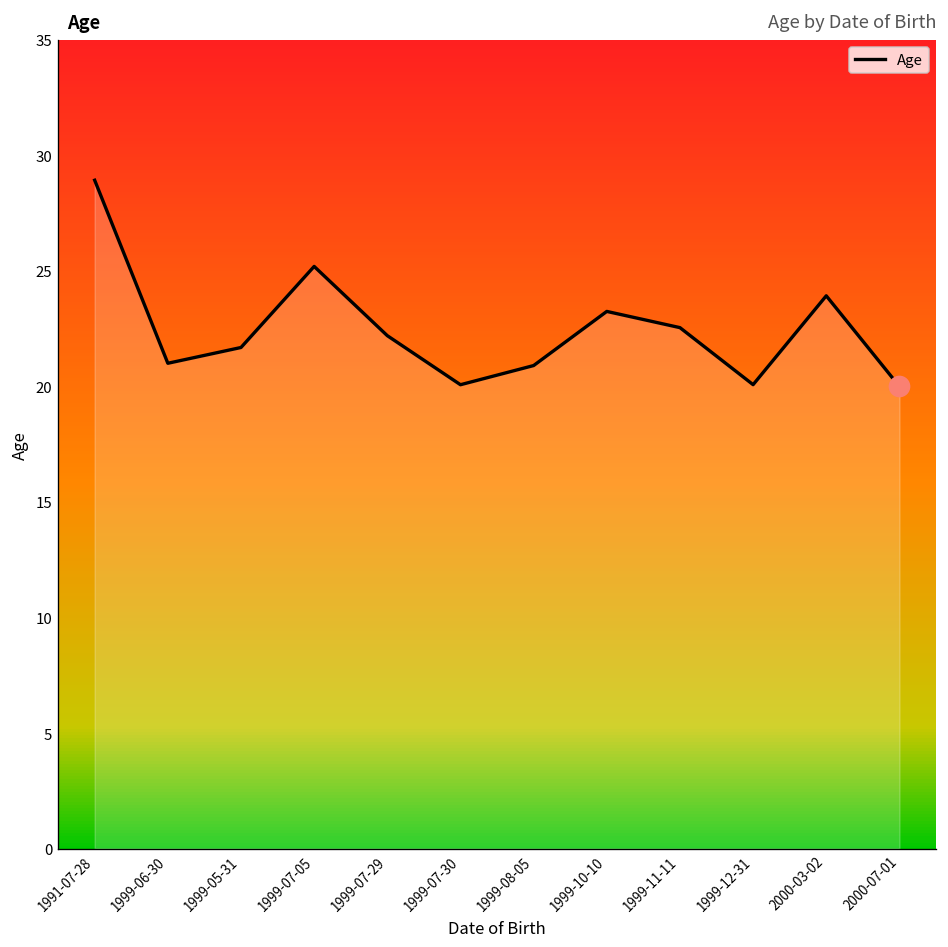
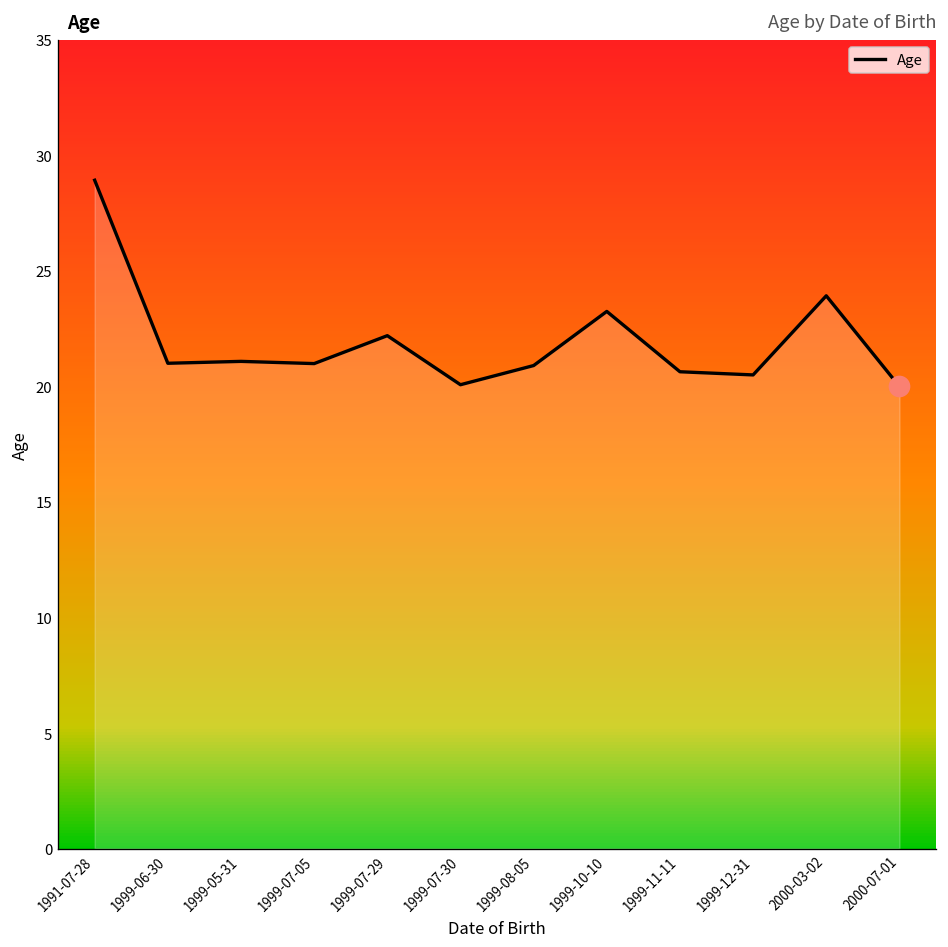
  {
    "Age": {
      "1991-07-28": 28.9,
      "1999-06-30": 21.0,
-     "1999-05-31": 21.7,
-     "1999-07-05": 25.2,
+     "1999-05-31": 21.1,
+     "1999-07-05": 21.0,
      "1999-07-29": 22.2,
      "1999-07-30": 20.1,
      "1999-08-05": 20.9,
      "1999-10-10": 23.2,
-     "1999-11-11": 22.5,
-     "1999-12-31": 20.1,
+     "1999-11-11": 20.6,
+     "1999-12-31": 20.5,
      "2000-03-02": 23.9
    }
  }
